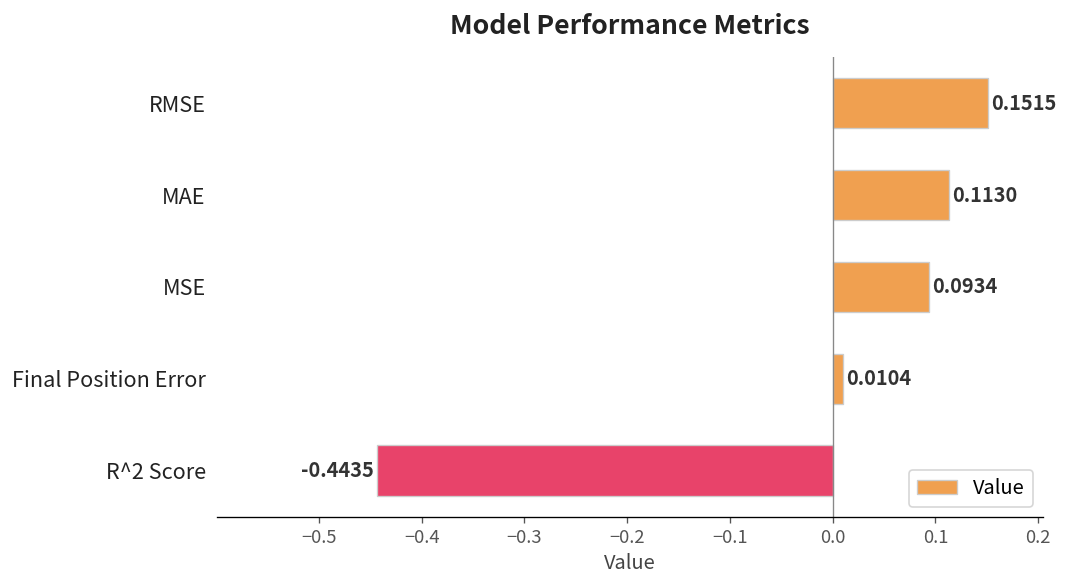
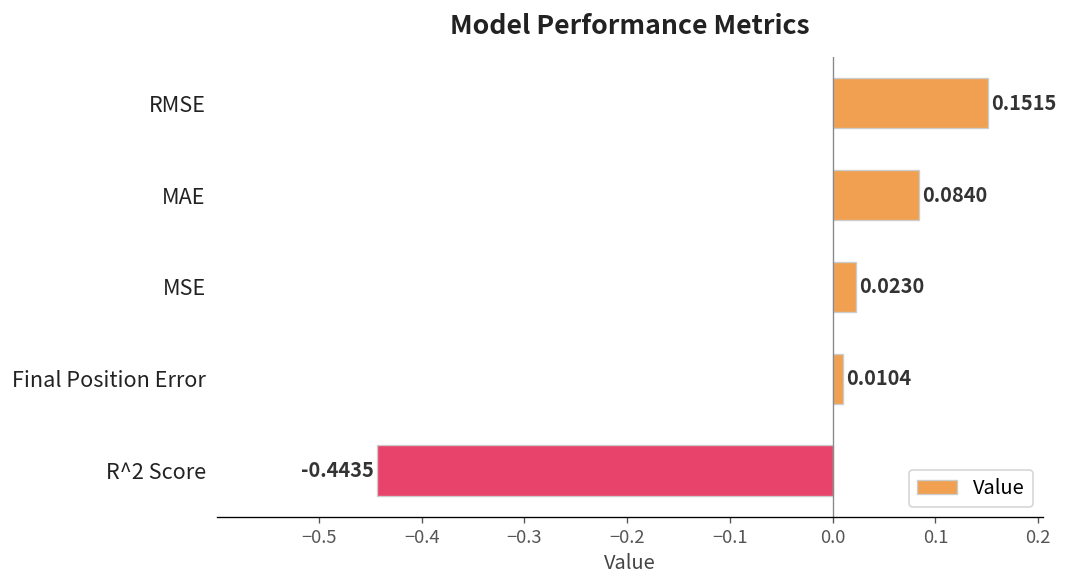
  {
    "RMSE": 0.1515,
-   "MAE": 0.1130,
-   "MSE": 0.0934,
+   "MAE": 0.0840,
+   "MSE": 0.0230,
    "Final Position Error": 0.0104,
    "R^2 Score": -0.4435
  }
